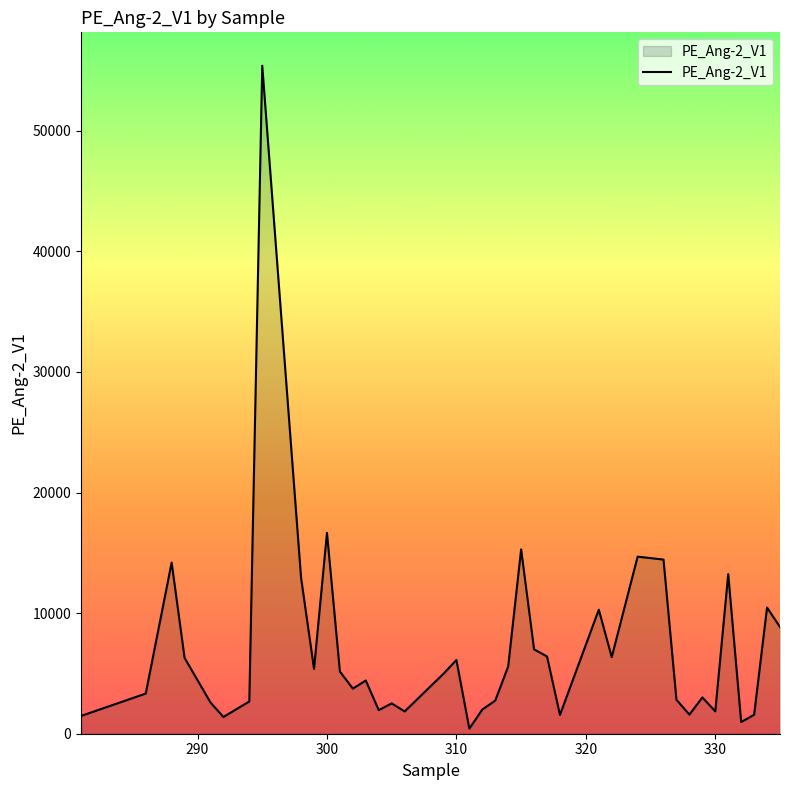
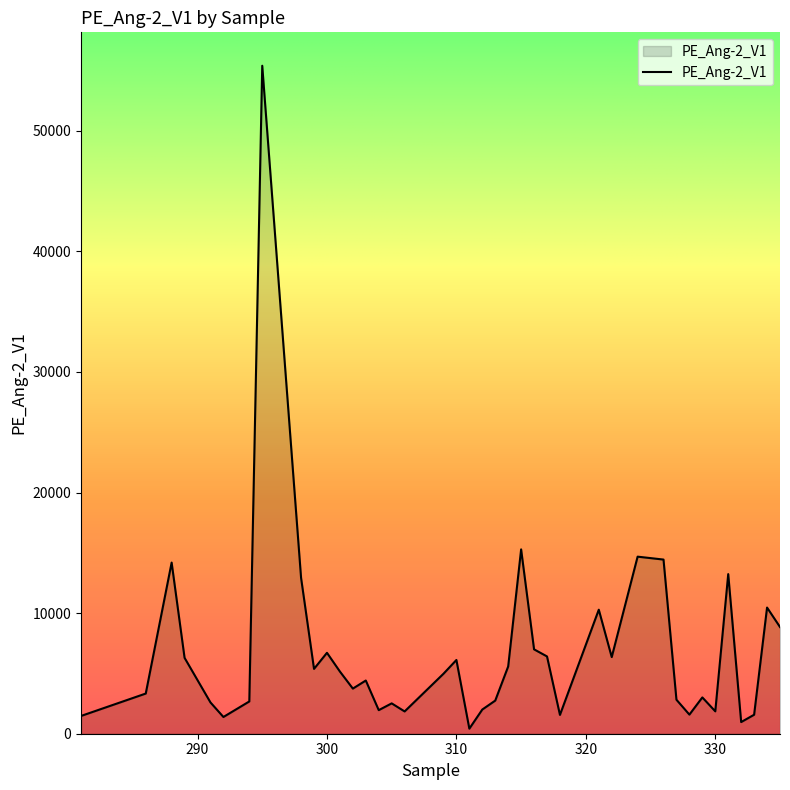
  {
-   "300": 16700,
+   "300": 6700,
    "310": 6100,
    "330": 1900
  }
